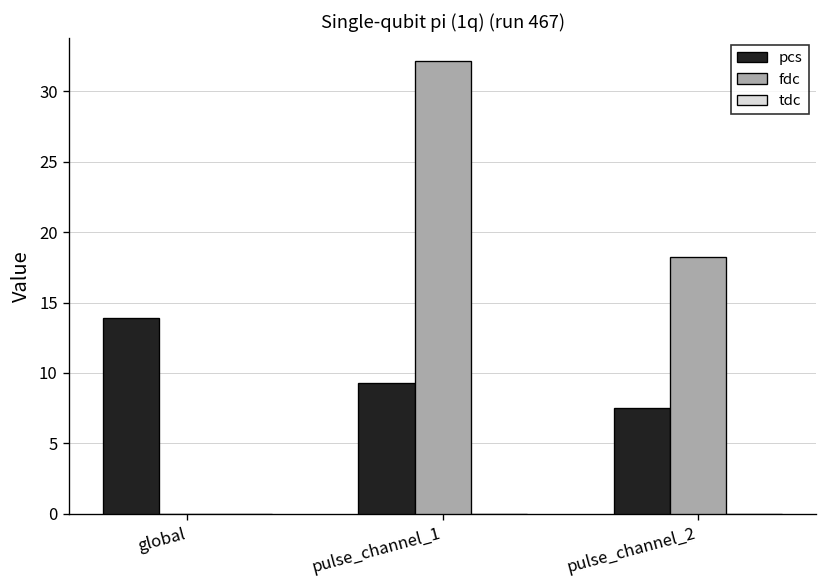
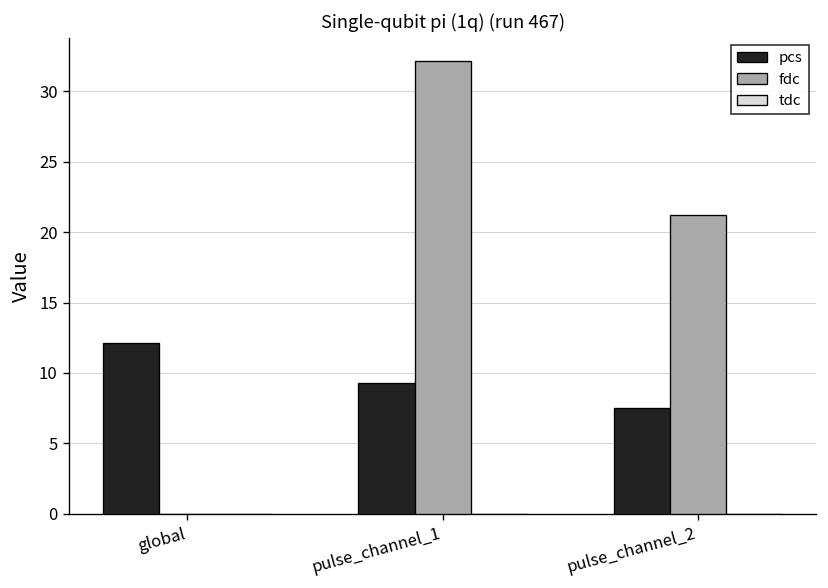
  {
    "pcs": {
-     "global": 13.9,
+     "global": 12.1,
      "pulse_channel_1": 9.3,
      "pulse_channel_2": 7.5
    },
    "fdc": {
      "global": 0.0,
      "pulse_channel_1": 32.2,
-     "pulse_channel_2": 18.2
+     "pulse_channel_2": 21.2
    },
    "tdc": {
      "global": 0.0,
      "pulse_channel_1": 0.0,
      "pulse_channel_2": 0.0
    }
  }
